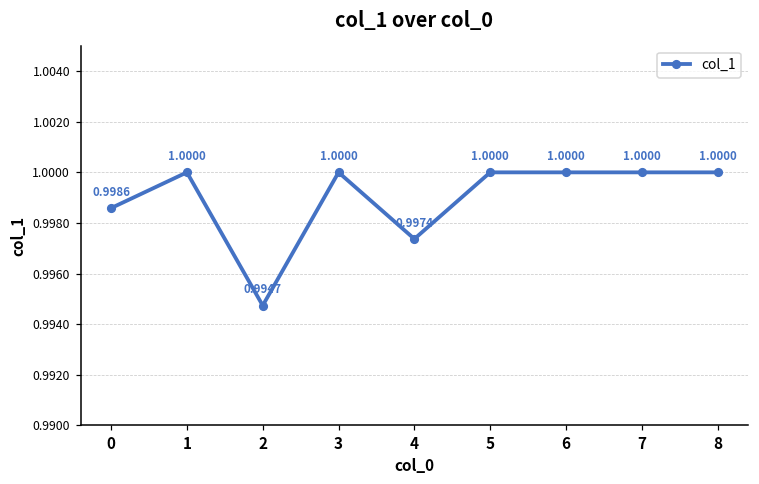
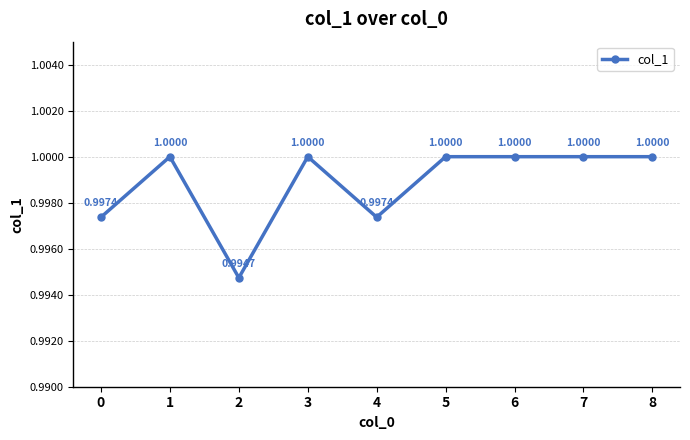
  {
-   "0": 0.9986,
+   "0": 0.9974,
    "1": 1.0000,
    "2": 0.9947,
    "3": 1.0000,
    "4": 0.9974,
    "5": 1.0000,
    "6": 1.0000,
    "7": 1.0000,
    "8": 1.0000
  }
